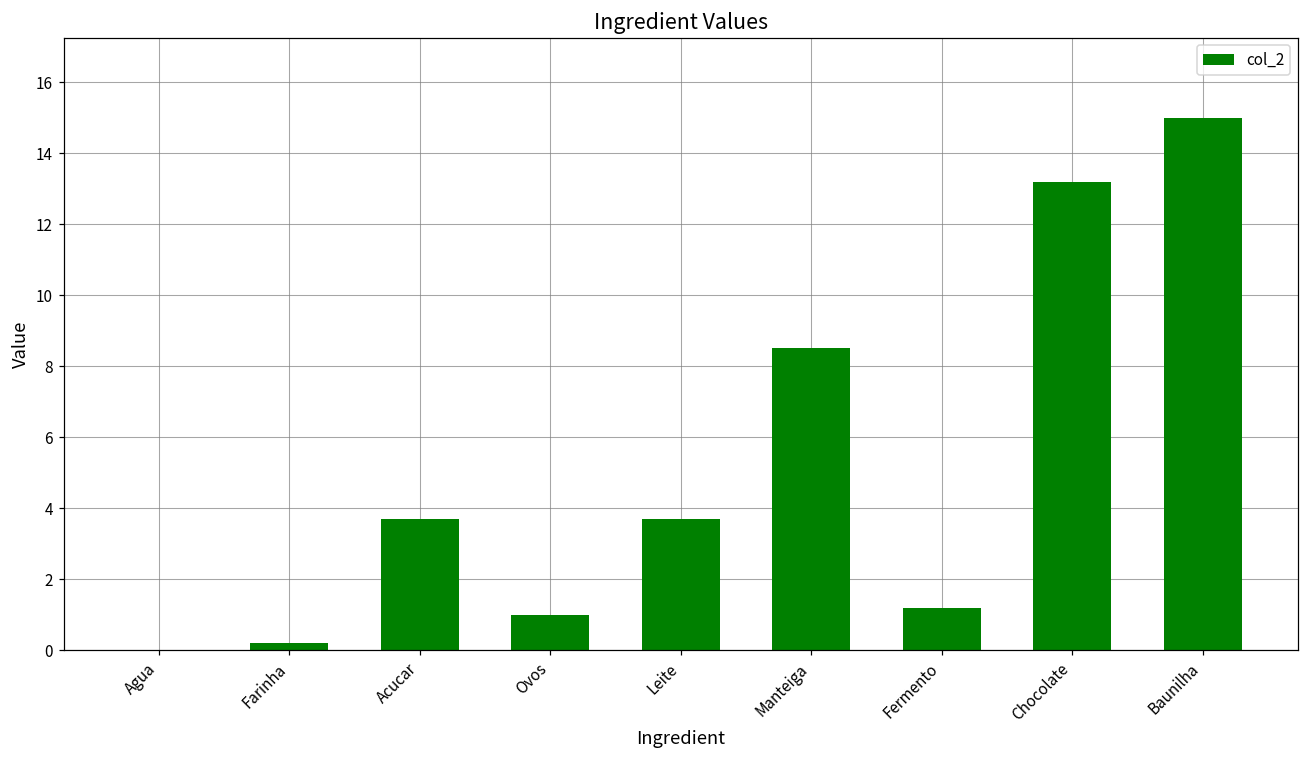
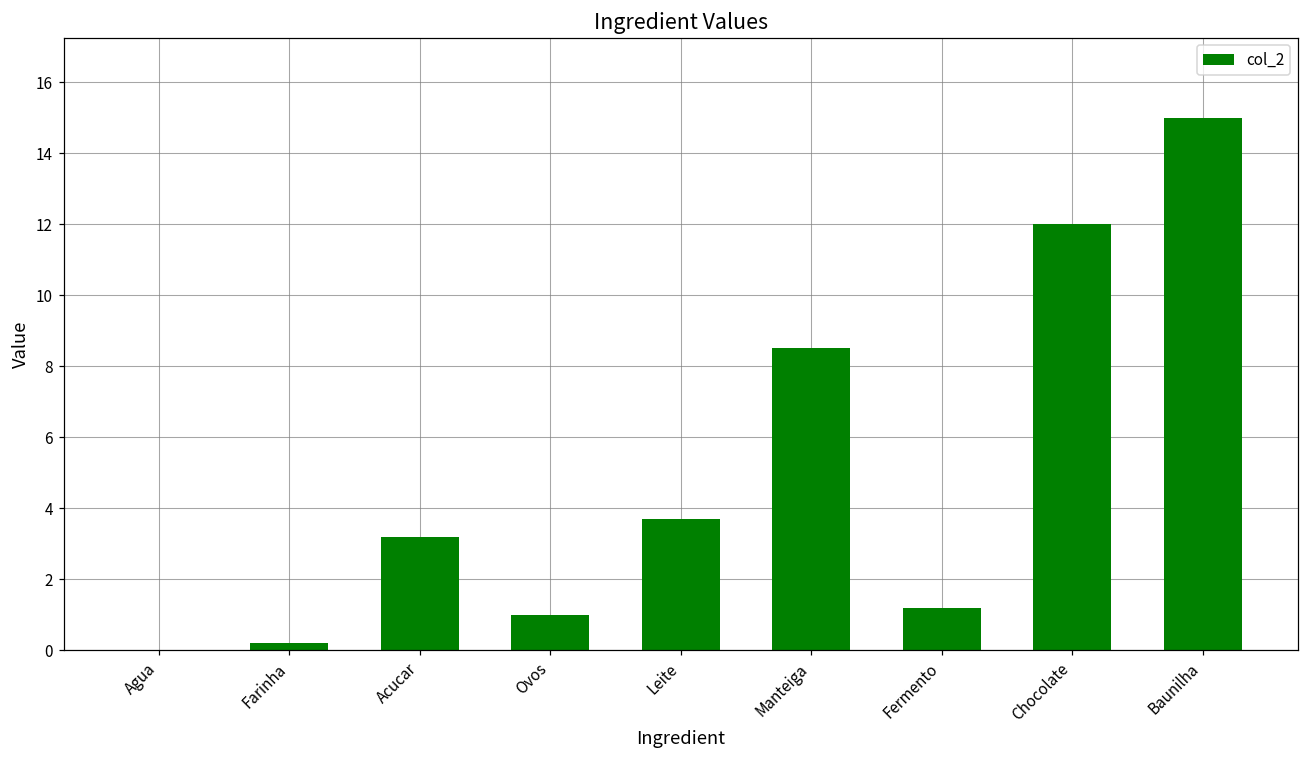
  {
    "Agua": 0.0,
    "Farinha": 0.2,
-   "Acucar": 3.7,
+   "Acucar": 3.2,
    "Ovos": 1.0,
    "Leite": 3.7,
    "Manteiga": 8.5,
    "Fermento": 1.2,
-   "Chocolate": 13.2,
+   "Chocolate": 12.0,
    "Baunilha": 15.0
  }
